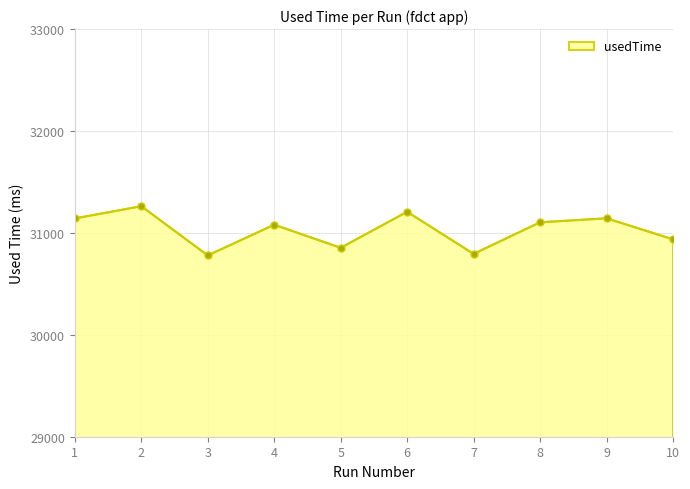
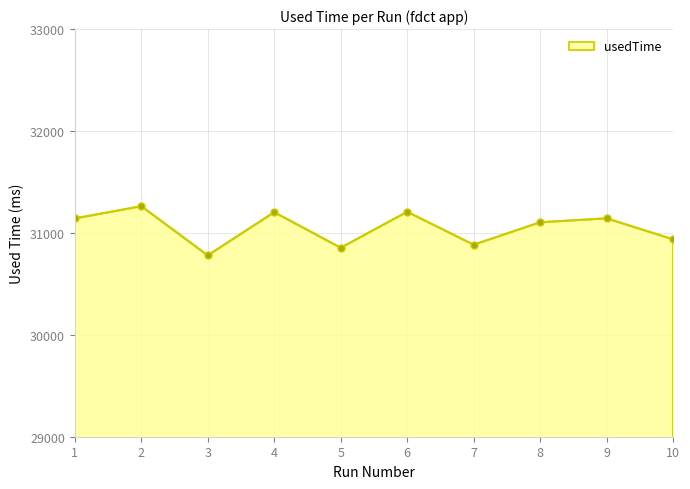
  {
    "1": 31140,
    "2": 31260,
    "3": 30780,
-   "4": 31080,
+   "4": 31200,
    "5": 30850,
    "6": 31210,
-   "7": 30790,
+   "7": 30880,
    "8": 31100,
    "9": 31140,
    "10": 30940
  }
